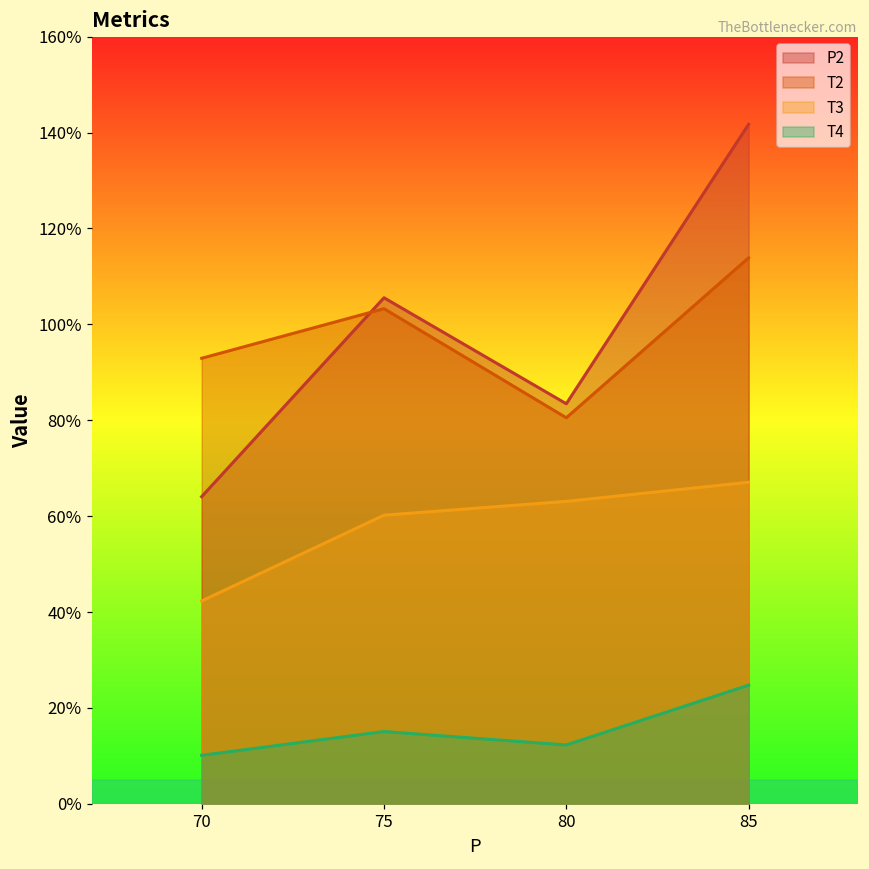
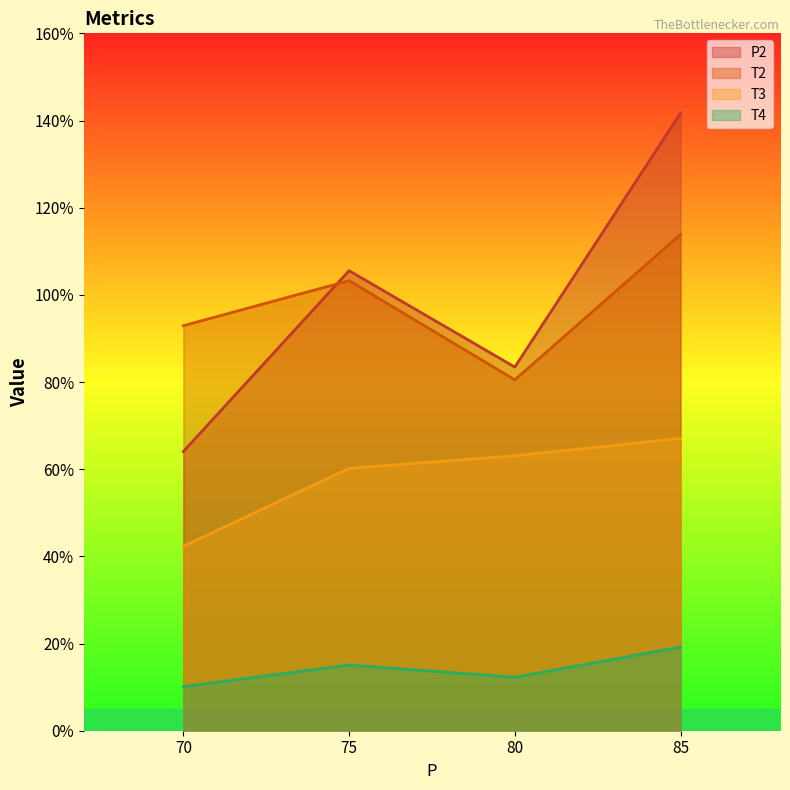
  {
    "T4": {
      "70": "10%",
      "75": "15%",
      "80": "12%",
-     "85": "25%"
+     "85": "19%"
    }
  }
